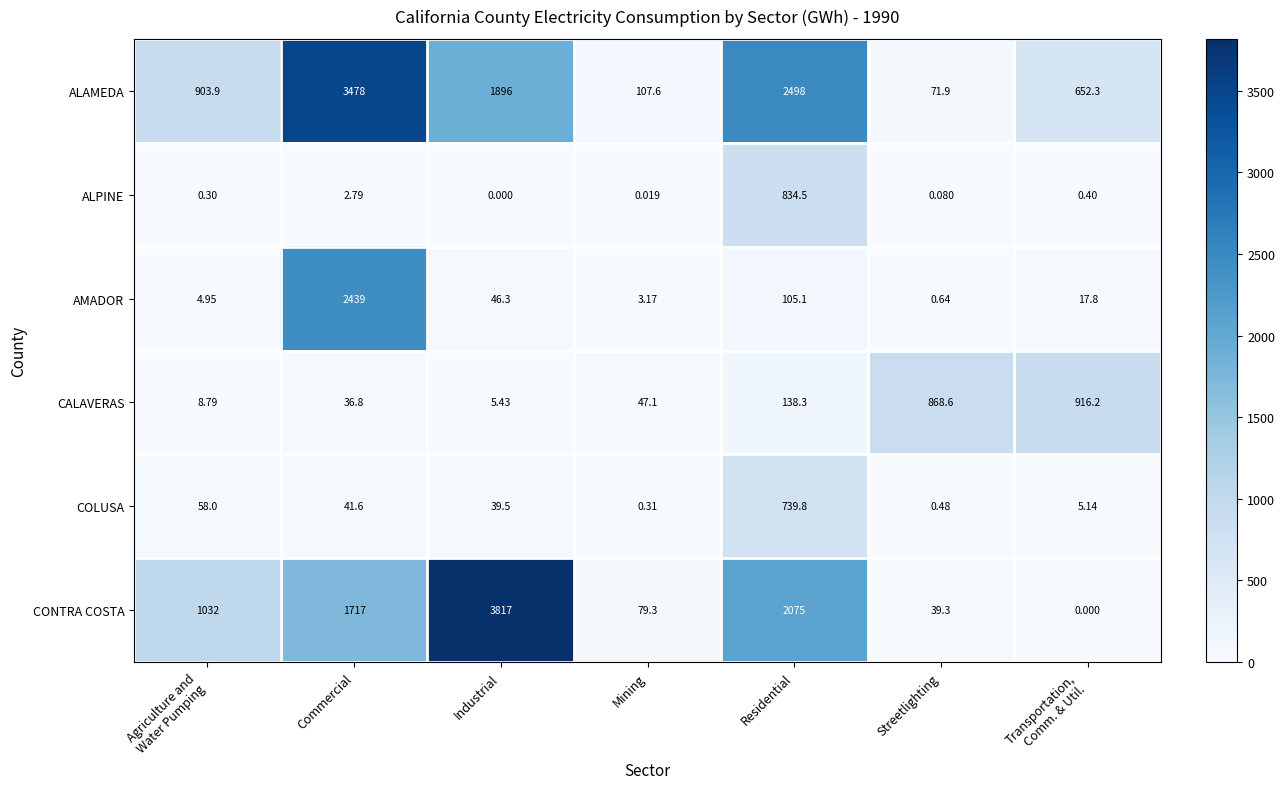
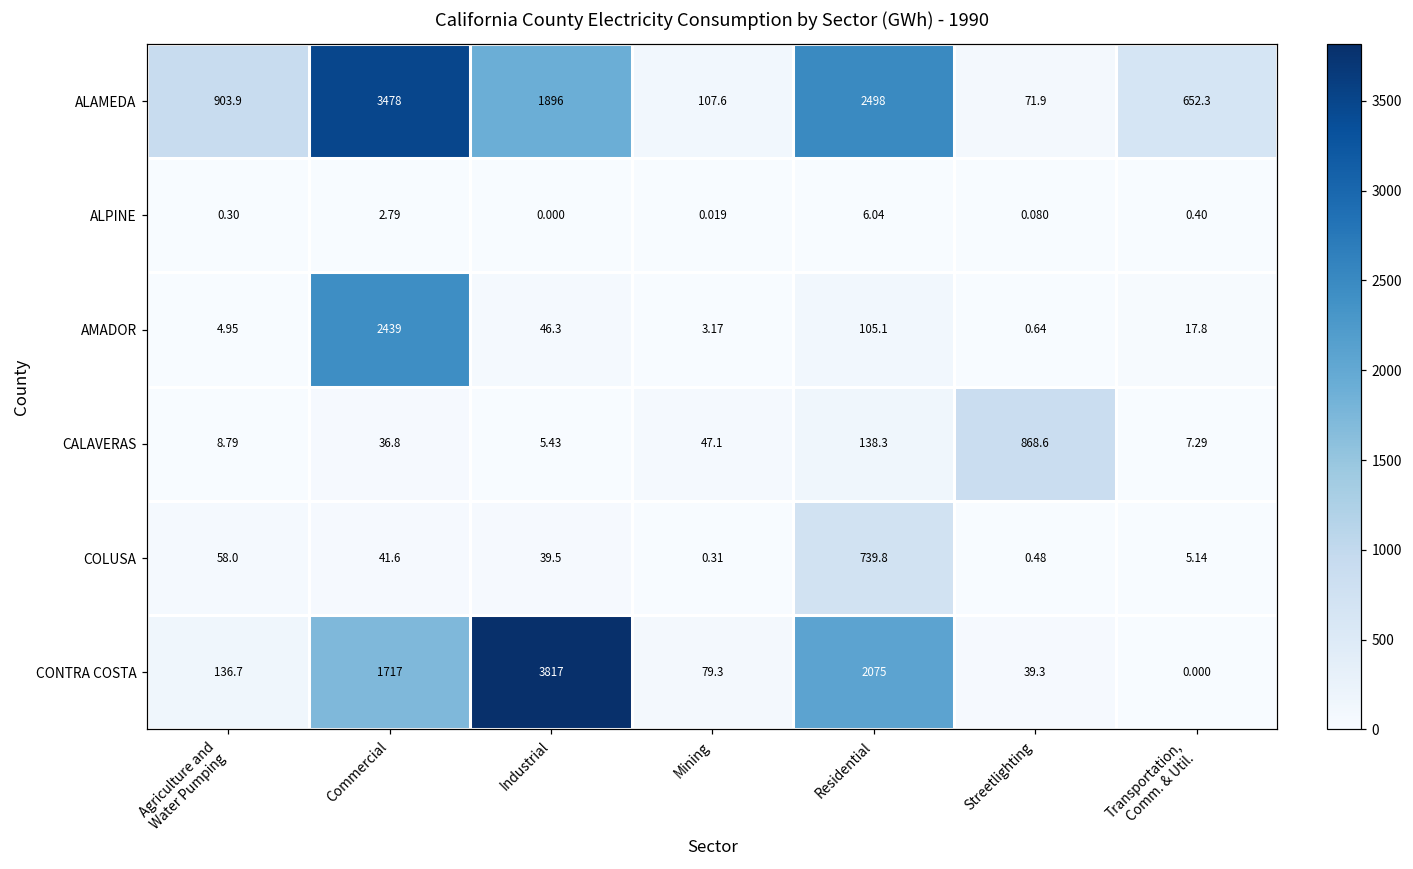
  {
    "ALAMEDA": {
      "Agriculture and Water Pumping": 903.9,
      "Commercial": 3478,
      "Industrial": 1896,
      "Mining": 107.6,
      "Residential": 2498,
      "Streetlighting": 71.9,
      "Transportation, Comm. & Util.": 652.3
    },
    "ALPINE": {
      "Agriculture and Water Pumping": 0.30,
      "Commercial": 2.79,
      "Industrial": 0.000,
      "Mining": 0.019,
-     "Residential": 834.5,
+     "Residential": 6.04,
      "Streetlighting": 0.080,
      "Transportation, Comm. & Util.": 0.40
    },
    "AMADOR": {
      "Agriculture and Water Pumping": 4.95,
      "Commercial": 2439,
      "Industrial": 46.3,
      "Mining": 3.17,
      "Residential": 105.1,
      "Streetlighting": 0.64,
      "Transportation, Comm. & Util.": 17.8
    },
    "CALAVERAS": {
      "Agriculture and Water Pumping": 8.79,
      "Commercial": 36.8,
      "Industrial": 5.43,
      "Mining": 47.1,
      "Residential": 138.3,
      "Streetlighting": 868.6,
-     "Transportation, Comm. & Util.": 916.2
+     "Transportation, Comm. & Util.": 7.29
    },
    "COLUSA": {
      "Agriculture and Water Pumping": 58.0,
      "Commercial": 41.6,
      "Industrial": 39.5,
      "Mining": 0.31,
      "Residential": 739.8,
      "Streetlighting": 0.48,
      "Transportation, Comm. & Util.": 5.14
    },
    "CONTRA COSTA": {
-     "Agriculture and Water Pumping": 1032,
+     "Agriculture and Water Pumping": 136.7,
      "Commercial": 1717,
      "Industrial": 3817,
      "Mining": 79.3,
      "Residential": 2075,
      "Streetlighting": 39.3,
      "Transportation, Comm. & Util.": 0.000
    }
  }
